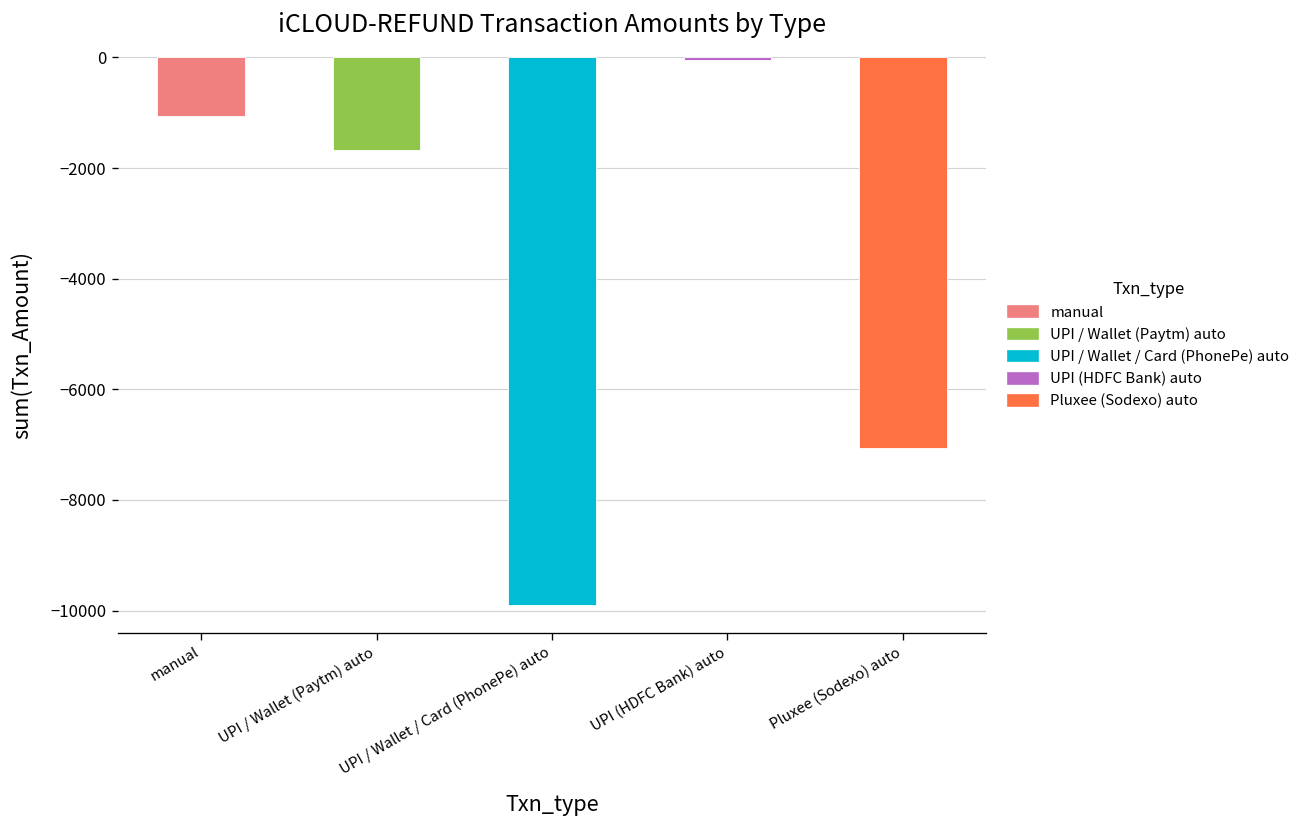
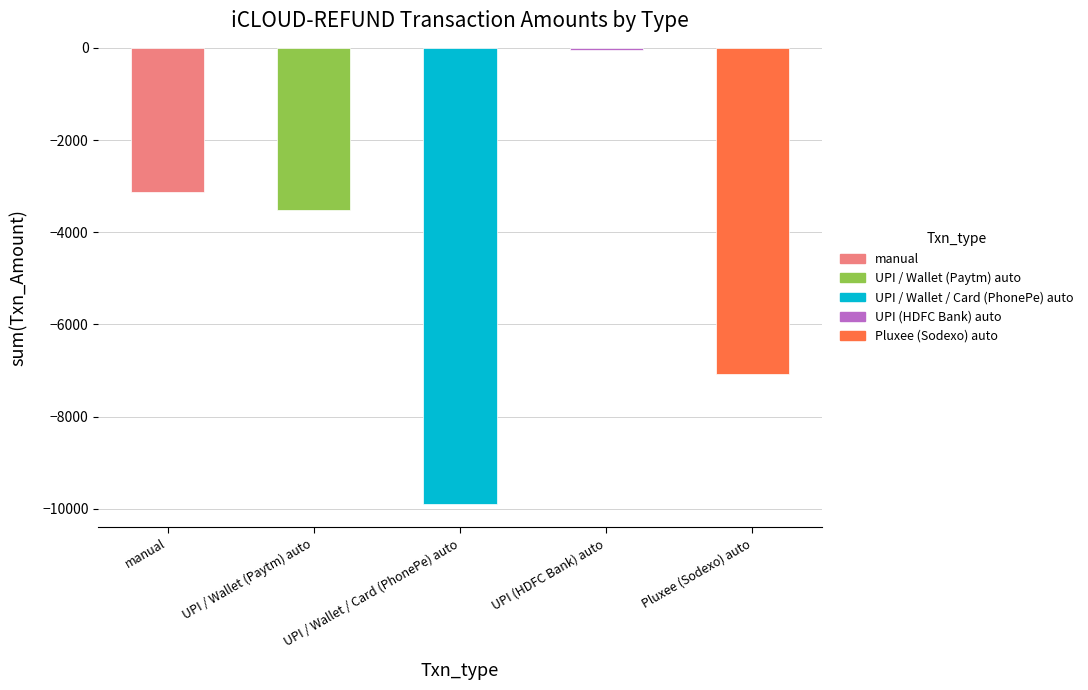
  {
-   "manual": -1100,
-   "UPI / Wallet (Paytm) auto": -1700,
+   "manual": -3100,
+   "UPI / Wallet (Paytm) auto": -3500,
    "UPI / Wallet / Card (PhonePe) auto": -9900,
    "Pluxee (Sodexo) auto": -7100
  }
